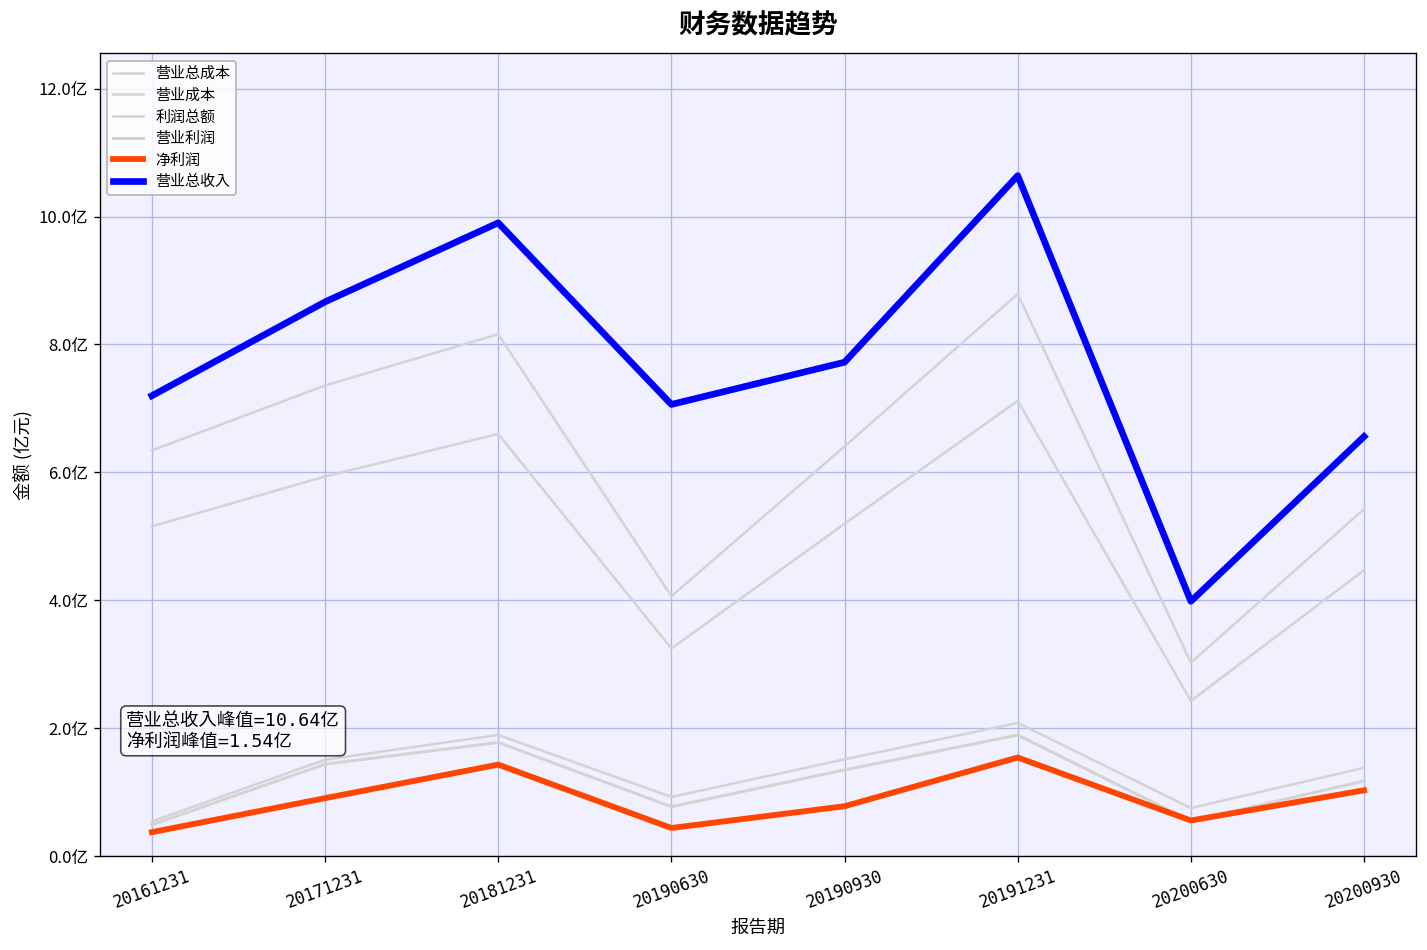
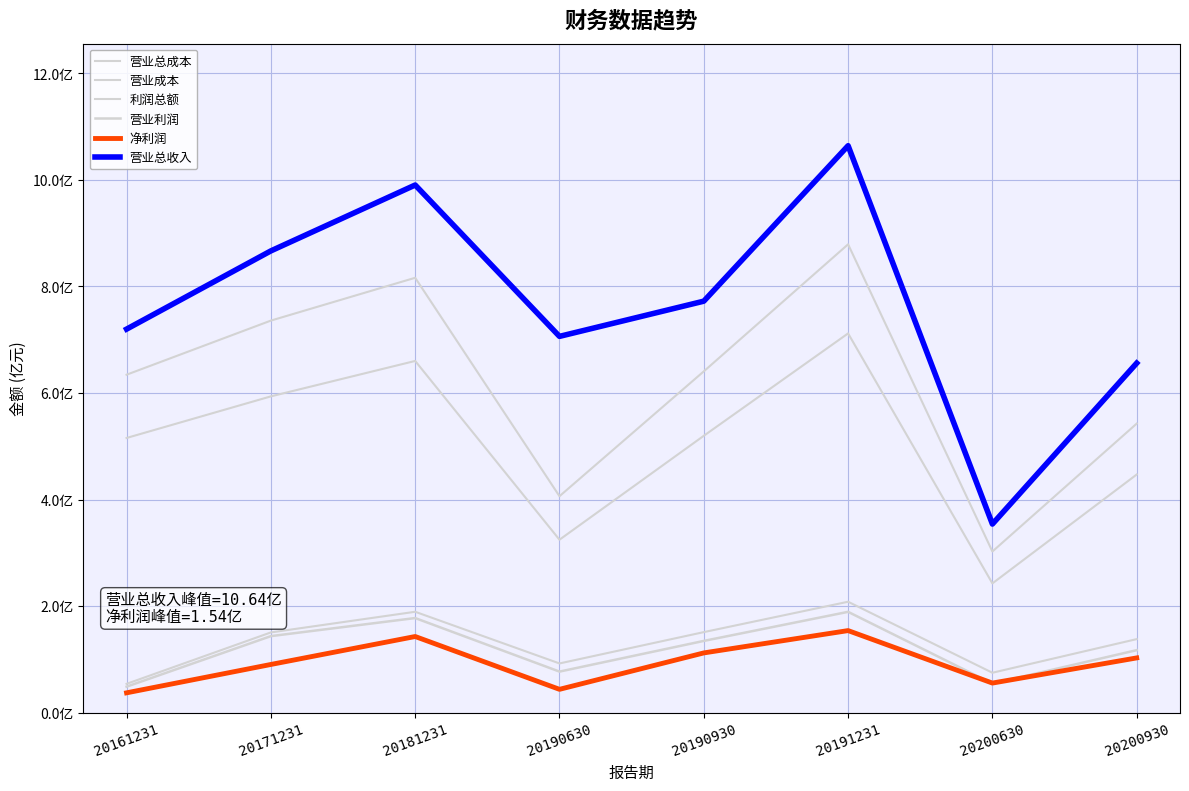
  {
    "净利润": {
      "20161231": "0.4亿",
      "20171231": "0.9亿",
      "20181231": "1.4亿",
      "20190630": "0.4亿",
-     "20190930": "0.8亿",
+     "20190930": "1.1亿",
      "20191231": "1.5亿",
      "20200930": "1.0亿"
    },
    "营业总收入": {
      "20161231": "7.2亿",
      "20171231": "8.7亿",
      "20181231": "9.9亿",
      "20190630": "7.1亿",
      "20190930": "7.7亿",
      "20191231": "10.6亿",
-     "20200630": "4.0亿",
+     "20200630": "3.5亿",
      "20200930": "6.6亿"
    }
  }
